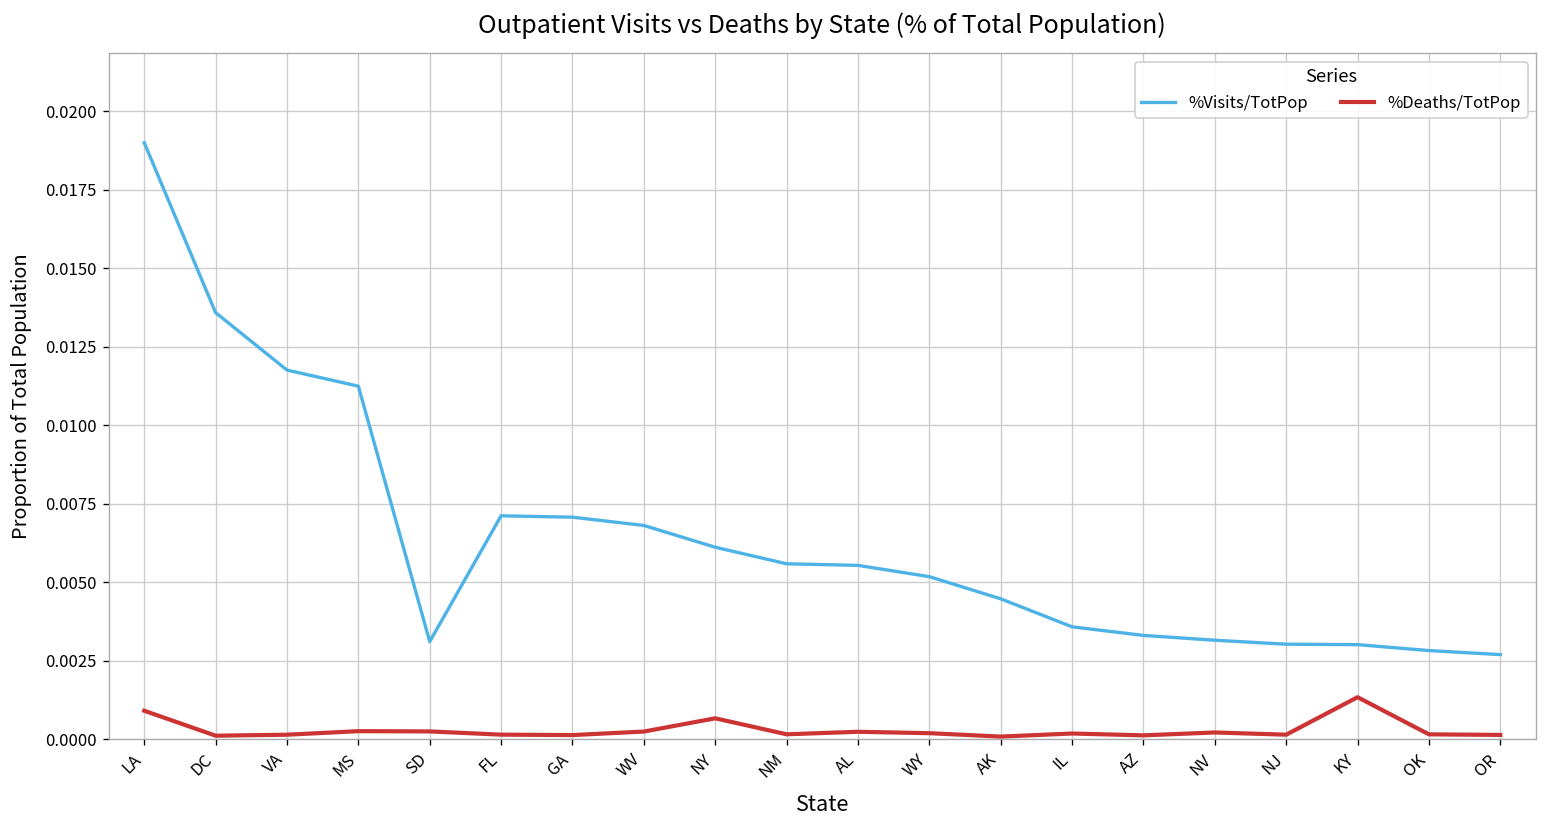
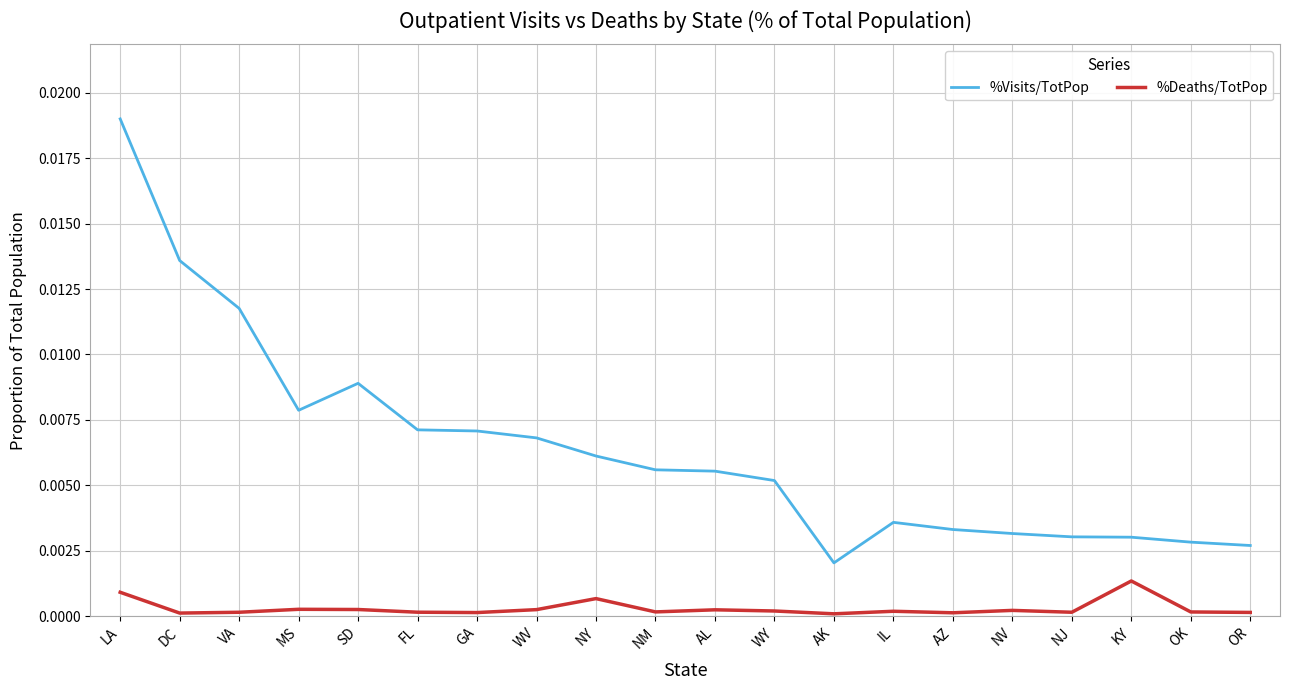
  {
    "%Visits/TotPop": {
      "LA": 0.0190,
      "DC": 0.0136,
      "VA": 0.0118,
-     "MS": 0.0112,
-     "SD": 0.0031,
+     "MS": 0.0079,
+     "SD": 0.0089,
      "FL": 0.0071,
      "GA": 0.0071,
      "WV": 0.0068,
      "NY": 0.0061,
      "NM": 0.0056,
      "AL": 0.0055,
      "WY": 0.0052,
-     "AK": 0.0045,
+     "AK": 0.0020,
      "IL": 0.0036,
      "AZ": 0.0033,
      "NV": 0.0032,
      "NJ": 0.0030,
      "KY": 0.0030,
      "OK": 0.0028,
      "OR": 0.0027
    },
    "%Deaths/TotPop": {
      "LA": 0.0009,
      "DC": 0.0001,
      "VA": 0.0001,
      "MS": 0.0003,
      "SD": 0.0003,
      "FL": 0.0002,
      "GA": 0.0001,
      "WV": 0.0002,
      "NY": 0.0007,
      "NM": 0.0002,
      "AL": 0.0002,
      "WY": 0.0002,
      "AK": 0.0001,
      "IL": 0.0002,
      "AZ": 0.0001,
      "NV": 0.0002,
      "NJ": 0.0001,
      "KY": 0.0013,
      "OK": 0.0002,
      "OR": 0.0001
    }
  }
